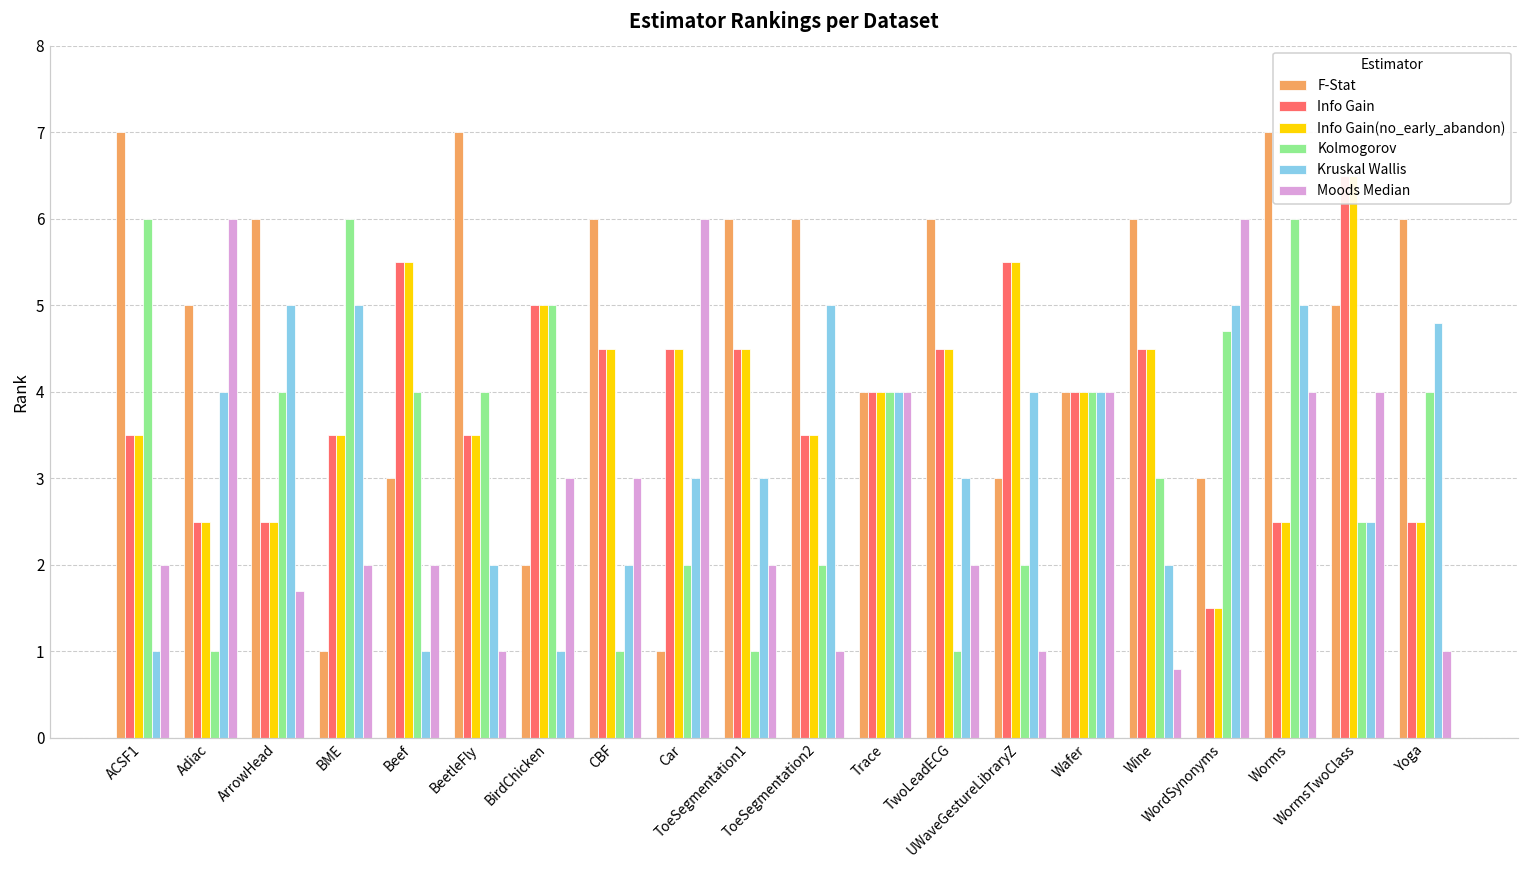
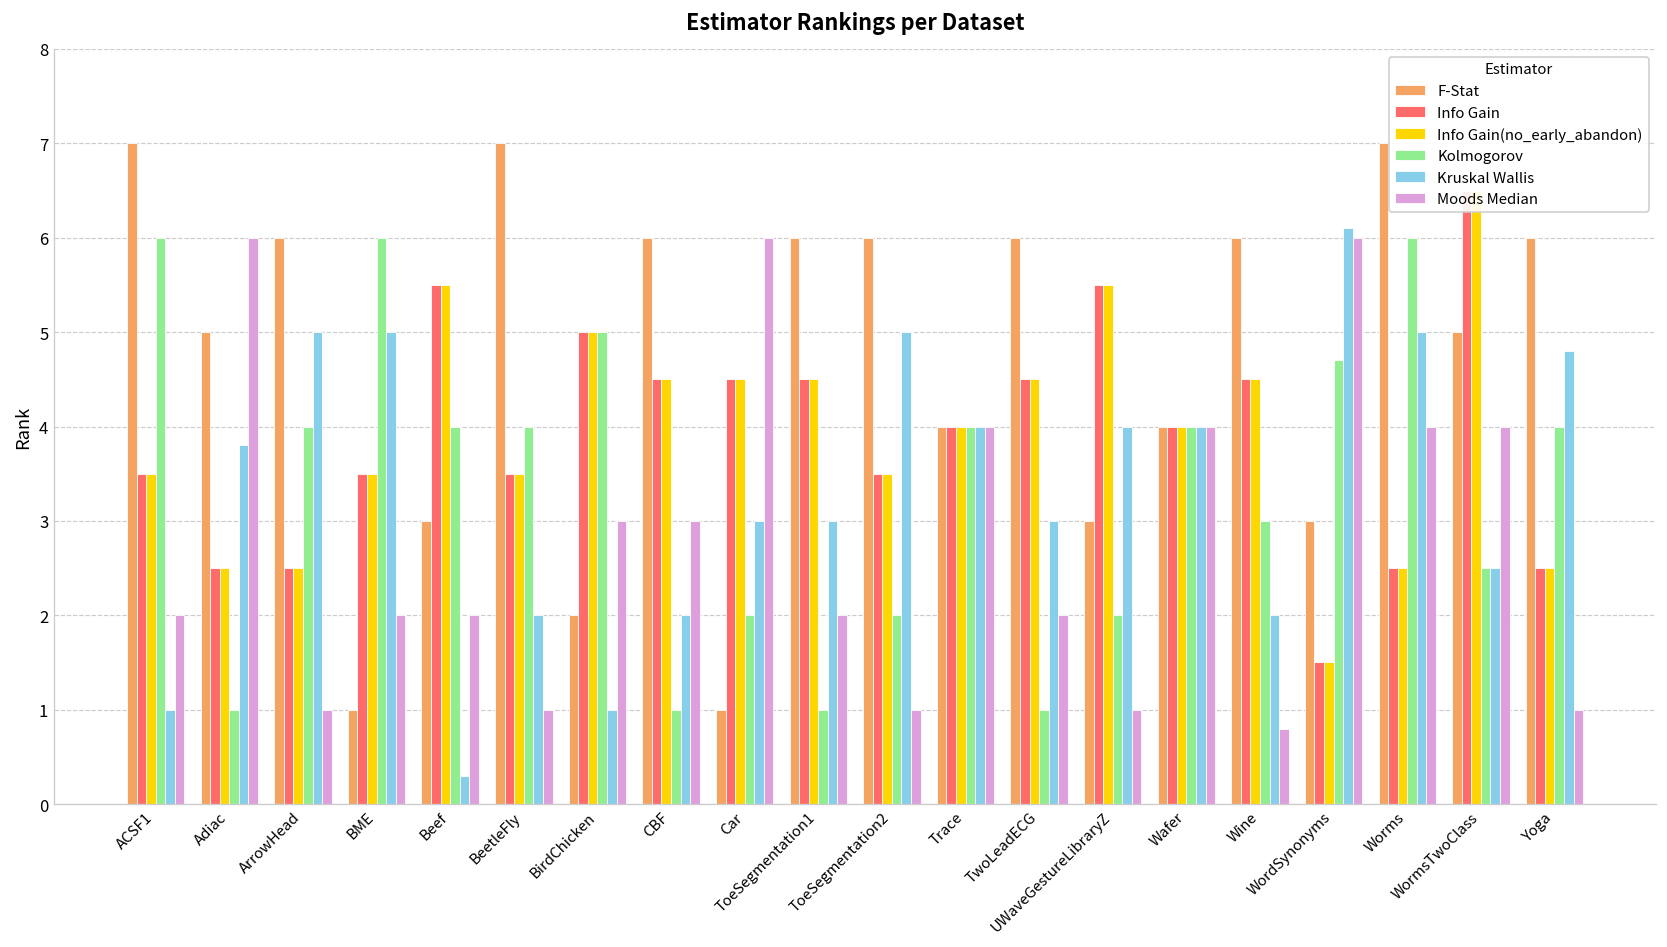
  {
    "Info Gain(no_early_abandon)": {
      "ACSF1": 3.5,
      "Adiac": 2.5,
      "ArrowHead": 2.5,
      "BME": 3.5,
      "Beef": 5.5,
      "BeetleFly": 3.5,
      "BirdChicken": 5.0,
      "CBF": 4.5,
      "Car": 4.5,
      "ToeSegmentation1": 4.5,
      "ToeSegmentation2": 3.5,
      "Trace": 4.0,
      "TwoLeadECG": 4.5,
      "UWaveGestureLibraryZ": 5.5,
      "Wafer": 4.0,
      "Wine": 4.5,
      "WordSynonyms": 1.5,
      "Worms": 2.5,
      "Yoga": 2.5
    },
    "Kolmogorov": {
      "ACSF1": 6.0,
      "Adiac": 1.0,
      "ArrowHead": 4.0,
      "BME": 6.0,
      "Beef": 4.0,
      "BeetleFly": 4.0,
      "BirdChicken": 5.0,
      "CBF": 1.0,
      "Car": 2.0,
      "ToeSegmentation1": 1.0,
      "ToeSegmentation2": 2.0,
      "Trace": 4.0,
      "TwoLeadECG": 1.0,
      "UWaveGestureLibraryZ": 2.0,
      "Wafer": 4.0,
      "Wine": 3.0,
      "WordSynonyms": 4.7,
      "Worms": 6.0,
      "WormsTwoClass": 2.5,
      "Yoga": 4.0
    },
    "Kruskal Wallis": {
      "ACSF1": 1.0,
-     "Adiac": 4.0,
+     "Adiac": 3.8,
      "ArrowHead": 5.0,
      "BME": 5.0,
-     "Beef": 1.0,
+     "Beef": 0.3,
      "BeetleFly": 2.0,
      "BirdChicken": 1.0,
      "CBF": 2.0,
      "Car": 3.0,
      "ToeSegmentation1": 3.0,
      "ToeSegmentation2": 5.0,
      "Trace": 4.0,
      "TwoLeadECG": 3.0,
      "UWaveGestureLibraryZ": 4.0,
      "Wafer": 4.0,
      "Wine": 2.0,
-     "WordSynonyms": 5.0,
+     "WordSynonyms": 6.1,
      "Worms": 5.0,
      "WormsTwoClass": 2.5,
      "Yoga": 4.8
    },
    "Moods Median": {
      "ACSF1": 2.0,
      "Adiac": 6.0,
-     "ArrowHead": 1.7,
+     "ArrowHead": 1.0,
      "BME": 2.0,
      "Beef": 2.0,
      "BeetleFly": 1.0,
      "BirdChicken": 3.0,
      "CBF": 3.0,
      "Car": 6.0,
      "ToeSegmentation1": 2.0,
      "ToeSegmentation2": 1.0,
      "Trace": 4.0,
      "TwoLeadECG": 2.0,
      "UWaveGestureLibraryZ": 1.0,
      "Wafer": 4.0,
      "Wine": 0.8,
      "WordSynonyms": 6.0,
      "Worms": 4.0,
      "WormsTwoClass": 4.0,
      "Yoga": 1.0
    }
  }
